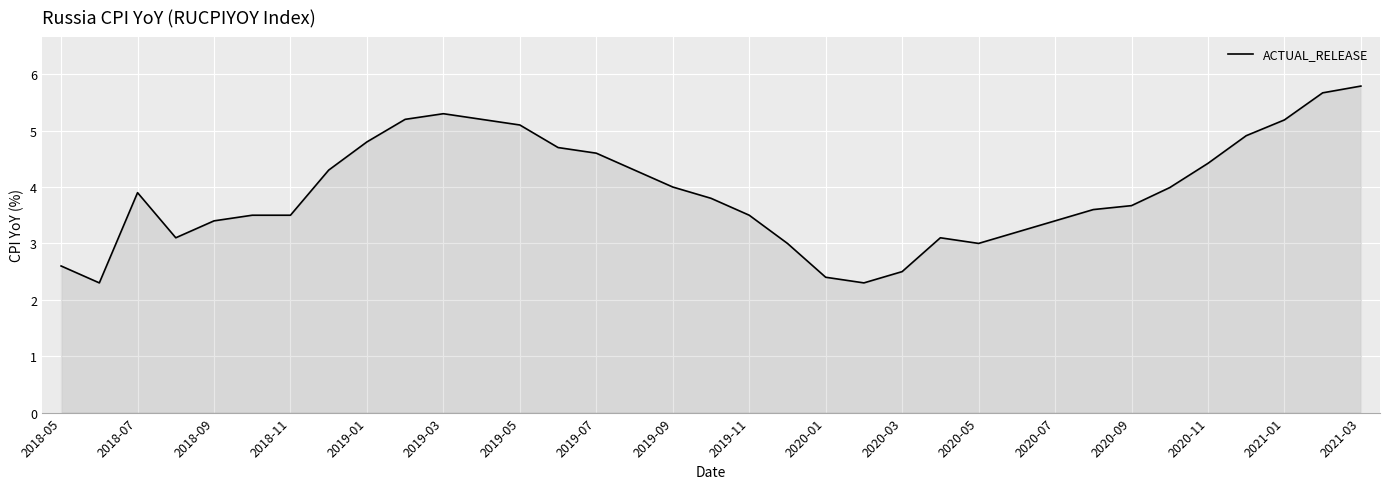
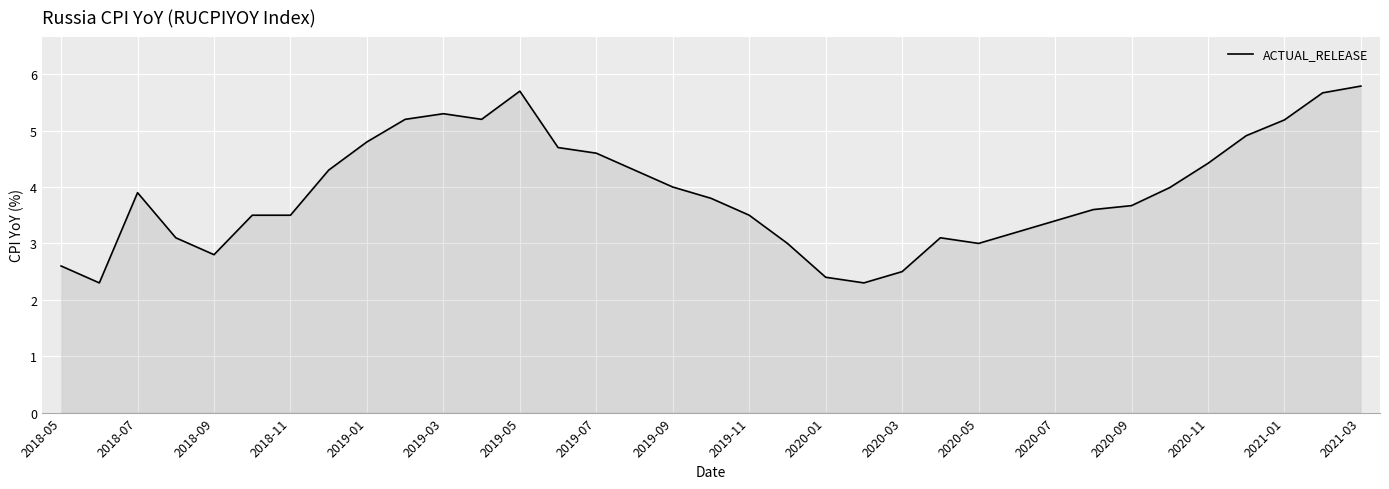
  {
    "2018-05": 2.6,
    "2018-07": 3.9,
-   "2018-09": 3.4,
+   "2018-09": 2.8,
    "2018-11": 3.5,
    "2019-01": 4.8,
    "2019-03": 5.3,
-   "2019-05": 5.1,
+   "2019-05": 5.7,
    "2019-07": 4.6,
    "2019-09": 4.0,
    "2019-11": 3.5,
    "2020-01": 2.4,
    "2020-03": 2.5,
    "2020-05": 3.0,
    "2020-07": 3.4,
    "2020-09": 3.7,
    "2020-11": 4.4,
    "2021-01": 5.2,
    "2021-03": 5.8
  }
